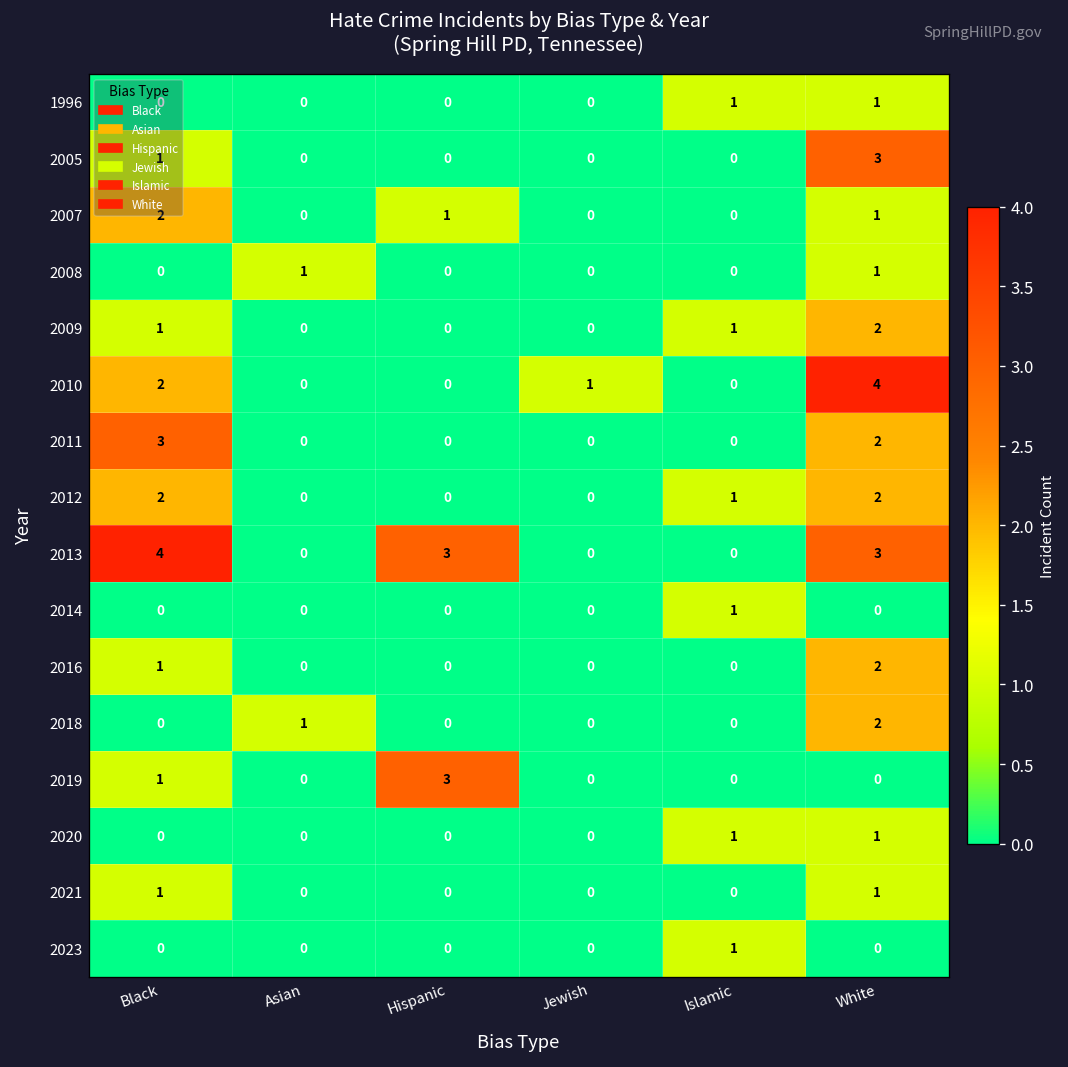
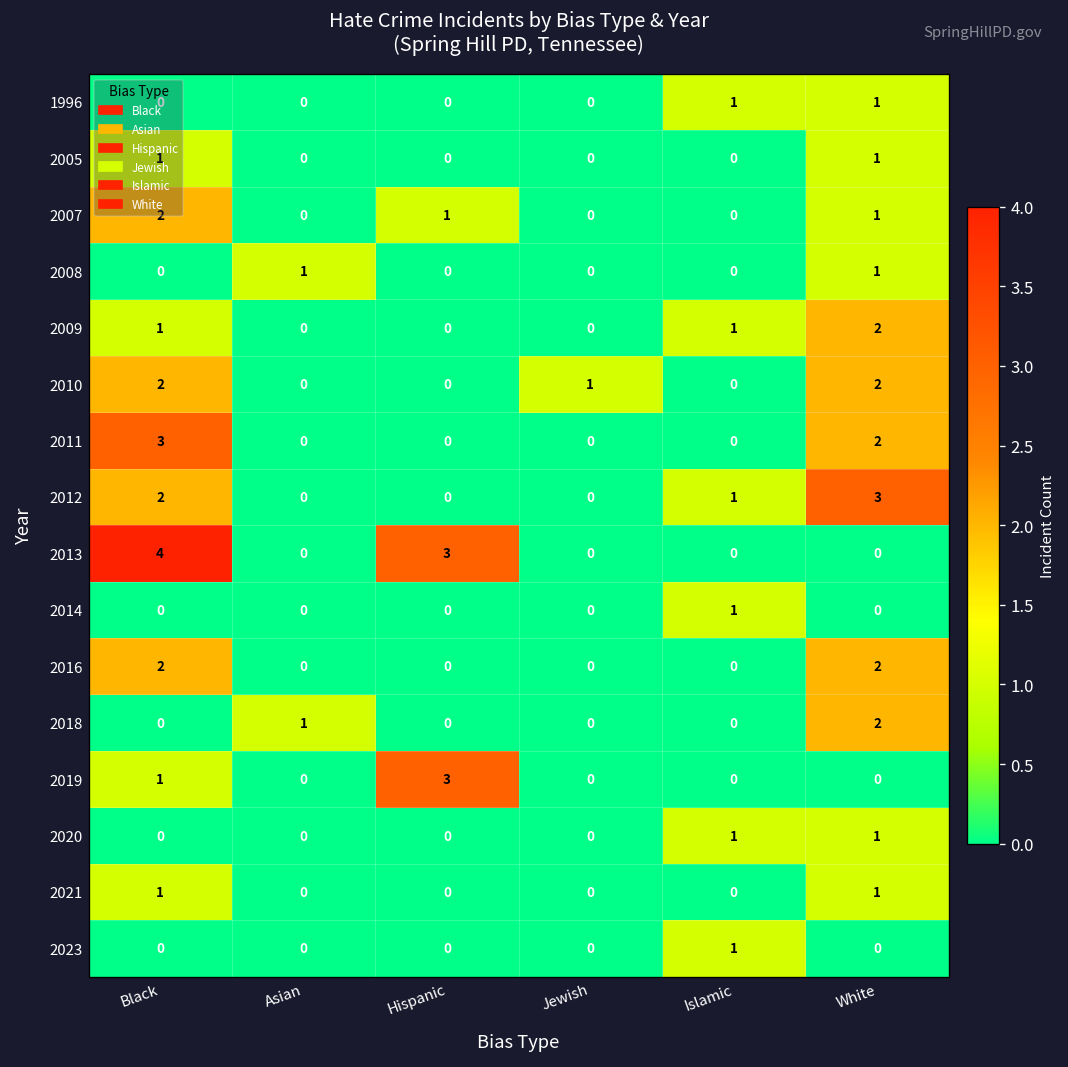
  {
    "1996": {
      "Asian": 0,
      "Hispanic": 0,
      "Jewish": 0,
      "Islamic": 1,
      "White": 1
    },
    "2005": {
      "Asian": 0,
      "Hispanic": 0,
      "Jewish": 0,
      "Islamic": 0,
-     "White": 3
+     "White": 1
    },
    "2007": {
      "Asian": 0,
      "Hispanic": 1,
      "Jewish": 0,
      "Islamic": 0,
      "White": 1
    },
    "2008": {
      "Black": 0,
      "Asian": 1,
      "Hispanic": 0,
      "Jewish": 0,
      "Islamic": 0,
      "White": 1
    },
    "2009": {
      "Black": 1,
      "Asian": 0,
      "Hispanic": 0,
      "Jewish": 0,
      "Islamic": 1,
      "White": 2
    },
    "2010": {
      "Black": 2,
      "Asian": 0,
      "Hispanic": 0,
      "Jewish": 1,
      "Islamic": 0,
-     "White": 4
+     "White": 2
    },
    "2011": {
      "Black": 3,
      "Asian": 0,
      "Hispanic": 0,
      "Jewish": 0,
      "Islamic": 0,
      "White": 2
    },
    "2012": {
      "Black": 2,
      "Asian": 0,
      "Hispanic": 0,
      "Jewish": 0,
      "Islamic": 1,
-     "White": 2
+     "White": 3
    },
    "2013": {
      "Black": 4,
      "Asian": 0,
      "Hispanic": 3,
      "Jewish": 0,
      "Islamic": 0,
-     "White": 3
+     "White": 0
    },
    "2014": {
      "Black": 0,
      "Asian": 0,
      "Hispanic": 0,
      "Jewish": 0,
      "Islamic": 1,
      "White": 0
    },
    "2016": {
-     "Black": 1,
+     "Black": 2,
      "Asian": 0,
      "Hispanic": 0,
      "Jewish": 0,
      "Islamic": 0,
      "White": 2
    },
    "2018": {
      "Black": 0,
      "Asian": 1,
      "Hispanic": 0,
      "Jewish": 0,
      "Islamic": 0,
      "White": 2
    },
    "2019": {
      "Black": 1,
      "Asian": 0,
      "Hispanic": 3,
      "Jewish": 0,
      "Islamic": 0,
      "White": 0
    },
    "2020": {
      "Black": 0,
      "Asian": 0,
      "Hispanic": 0,
      "Jewish": 0,
      "Islamic": 1,
      "White": 1
    },
    "2021": {
      "Black": 1,
      "Asian": 0,
      "Hispanic": 0,
      "Jewish": 0,
      "Islamic": 0,
      "White": 1
    },
    "2023": {
      "Black": 0,
      "Asian": 0,
      "Hispanic": 0,
      "Jewish": 0,
      "Islamic": 1,
      "White": 0
    }
  }
